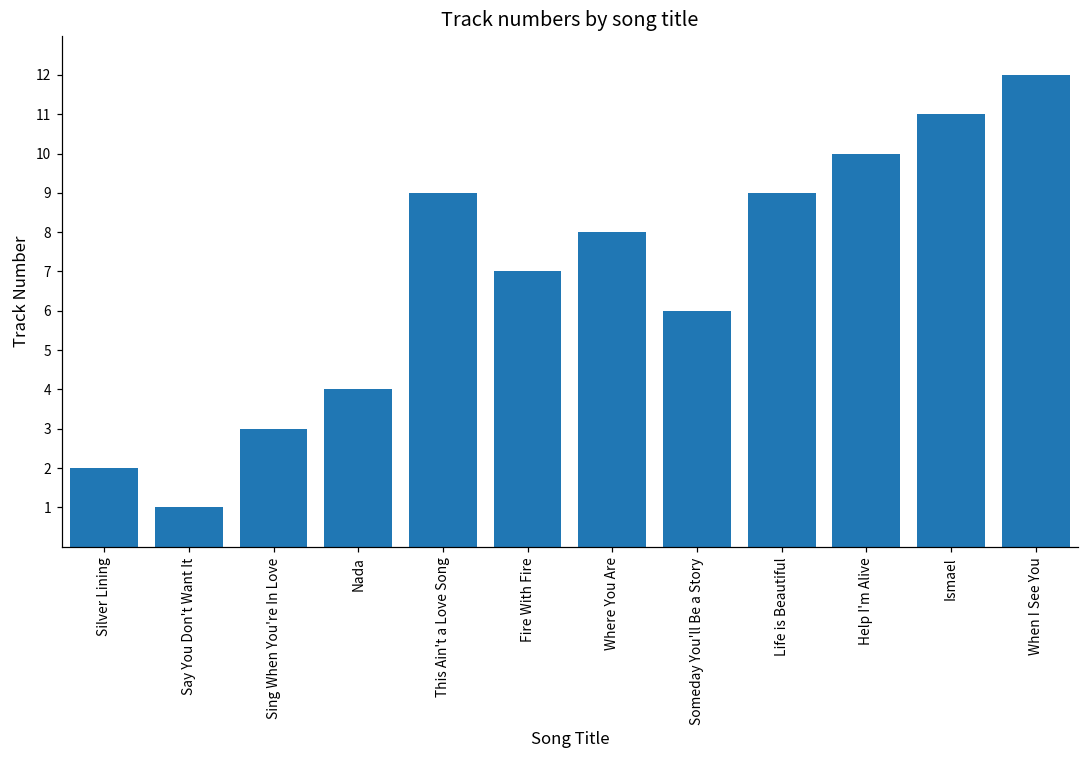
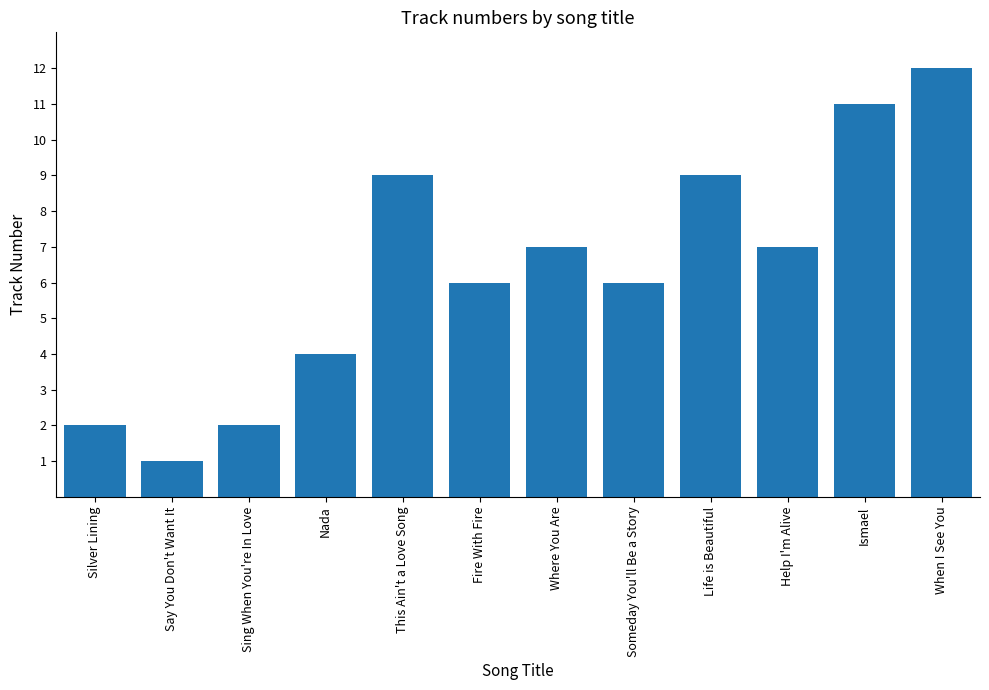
  {
    "Silver Lining": 2,
    "Say You Don't Want It": 1,
-   "Sing When You're In Love": 3,
+   "Sing When You're In Love": 2,
    "Nada": 4,
    "This Ain't a Love Song": 9,
-   "Fire With Fire": 7,
-   "Where You Are": 8,
+   "Fire With Fire": 6,
+   "Where You Are": 7,
    "Someday You'll Be a Story": 6,
    "Life is Beautiful": 9,
-   "Help I'm Alive": 10,
+   "Help I'm Alive": 7,
    "Ismael": 11,
    "When I See You": 12
  }
